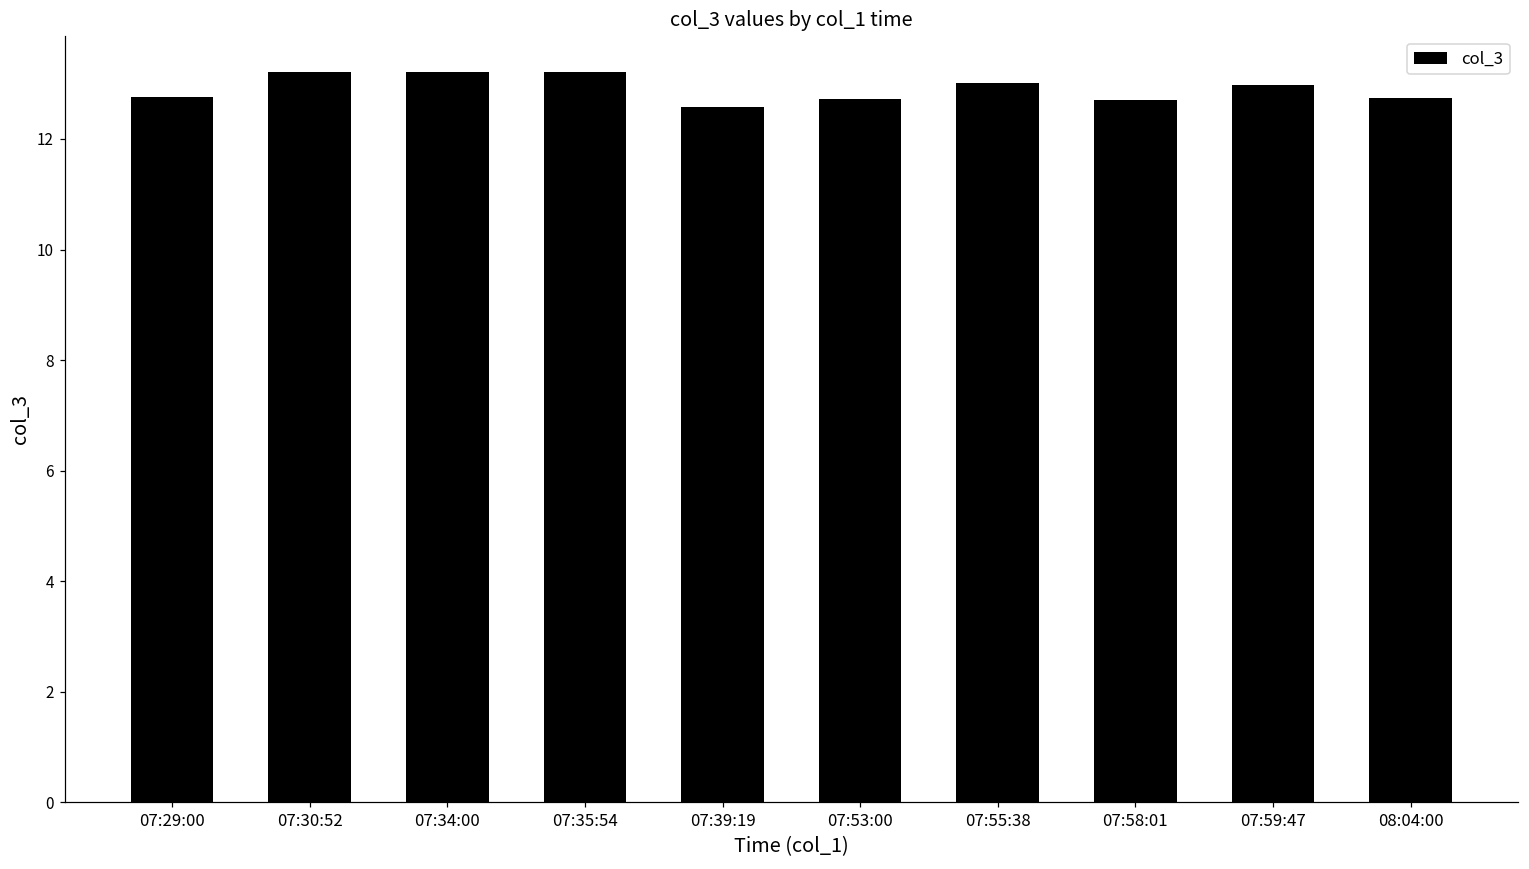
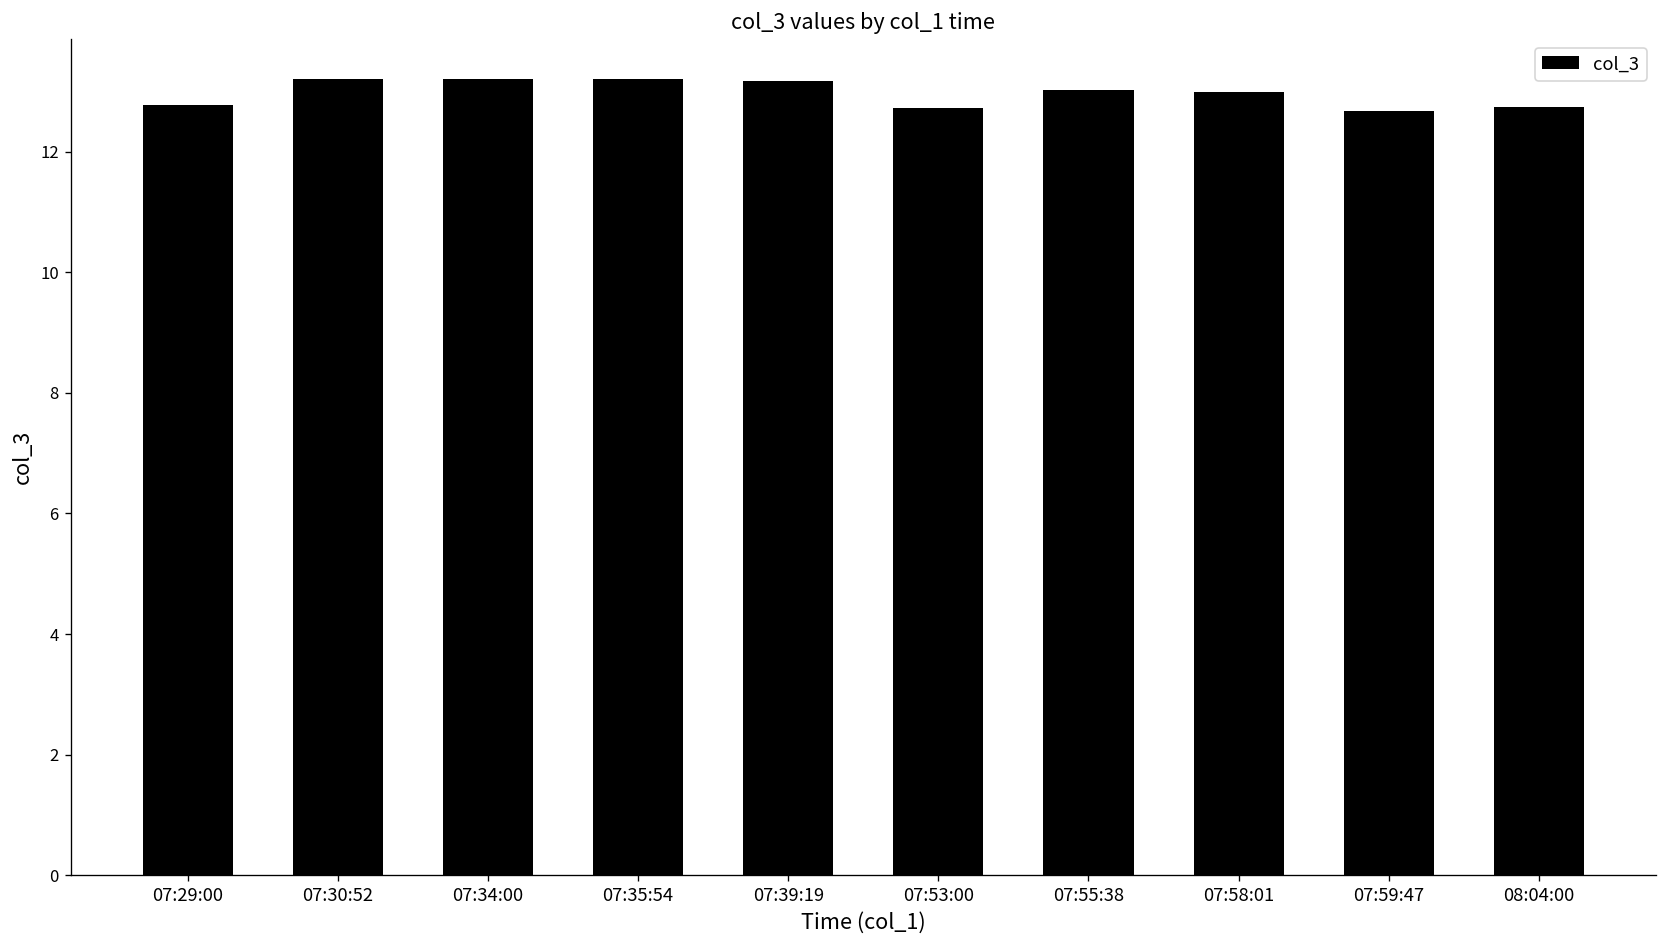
  {
    "07:29:00": 12.8,
    "07:30:52": 13.2,
    "07:34:00": 13.2,
    "07:35:54": 13.2,
-   "07:39:19": 12.6,
+   "07:39:19": 13.2,
    "07:53:00": 12.7,
    "07:55:38": 13.0,
-   "07:58:01": 12.7,
-   "07:59:47": 13.0,
+   "07:58:01": 13.0,
+   "07:59:47": 12.7,
    "08:04:00": 12.7
  }
